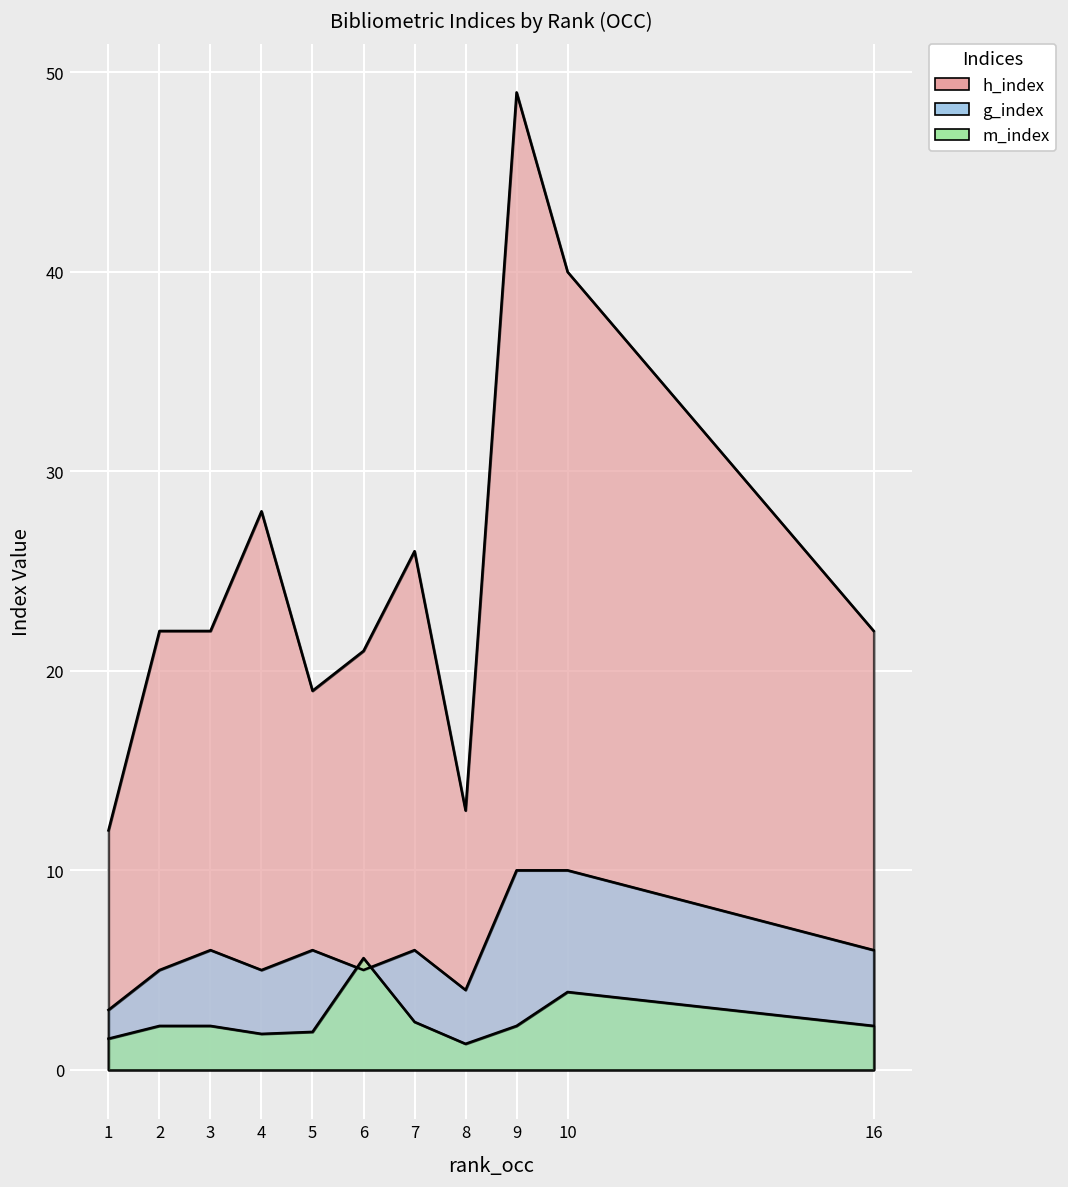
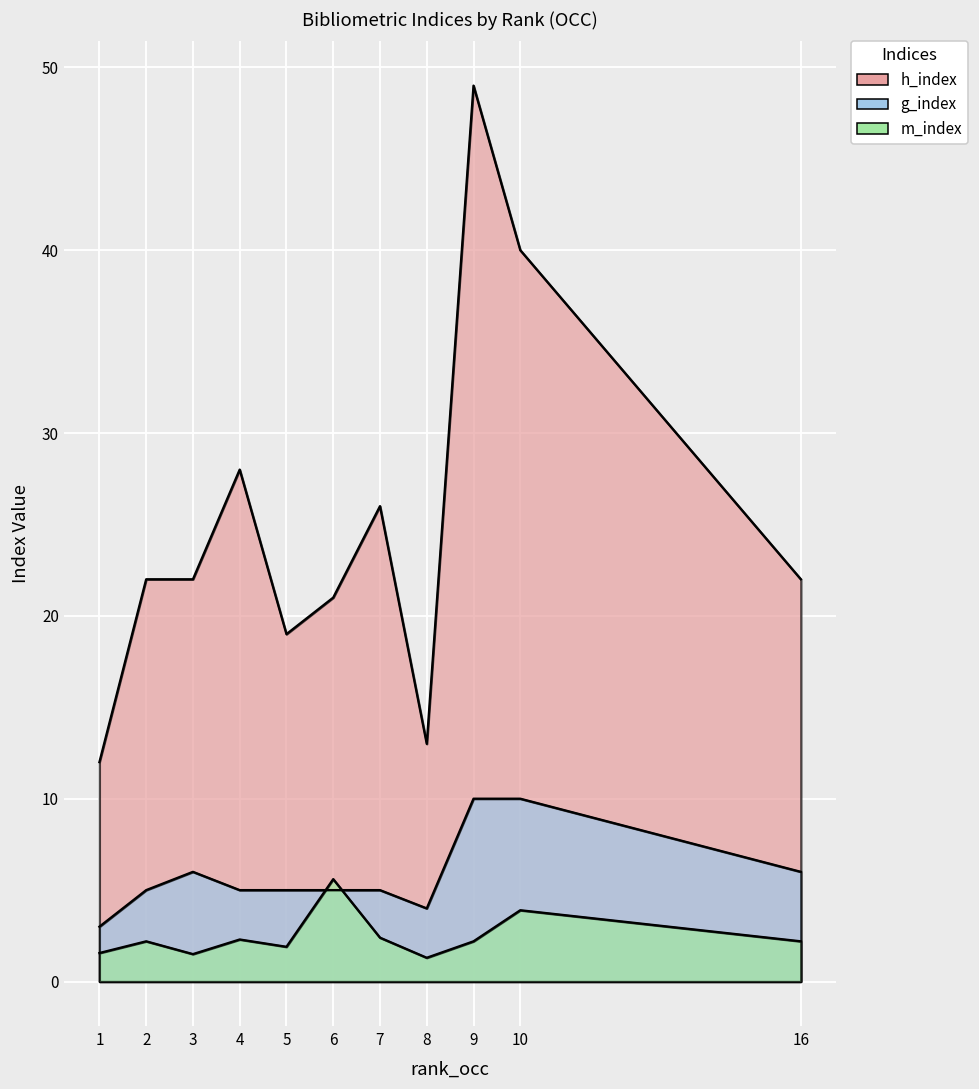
  {
    "h_index": {
      "1": 12.0,
      "2": 22.0,
      "3": 22.0,
      "4": 28.0,
      "5": 19.0,
      "6": 21.0,
      "7": 26.0,
      "8": 13.0,
      "9": 49.0,
      "10": 40.0,
      "16": 22.0
    },
    "g_index": {
      "1": 3,
      "2": 5,
      "3": 6,
      "4": 5,
-     "5": 6,
+     "5": 5,
      "6": 5,
-     "7": 6,
+     "7": 5,
      "8": 4,
      "9": 10,
      "10": 10,
      "16": 6
    },
    "m_index": {
      "1": 1.6,
      "2": 2.2,
-     "3": 2.2,
-     "4": 1.8,
+     "3": 1.5,
+     "4": 2.3,
      "5": 1.9,
      "6": 5.6,
      "7": 2.4,
      "8": 1.3,
      "9": 2.2,
      "10": 3.9,
      "16": 2.2
    }
  }
